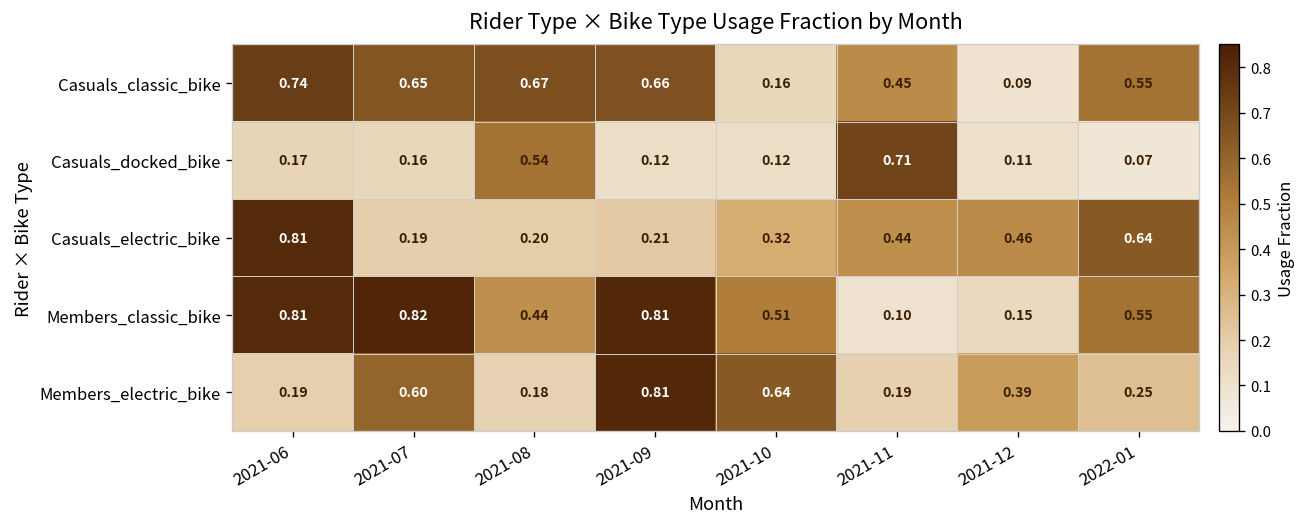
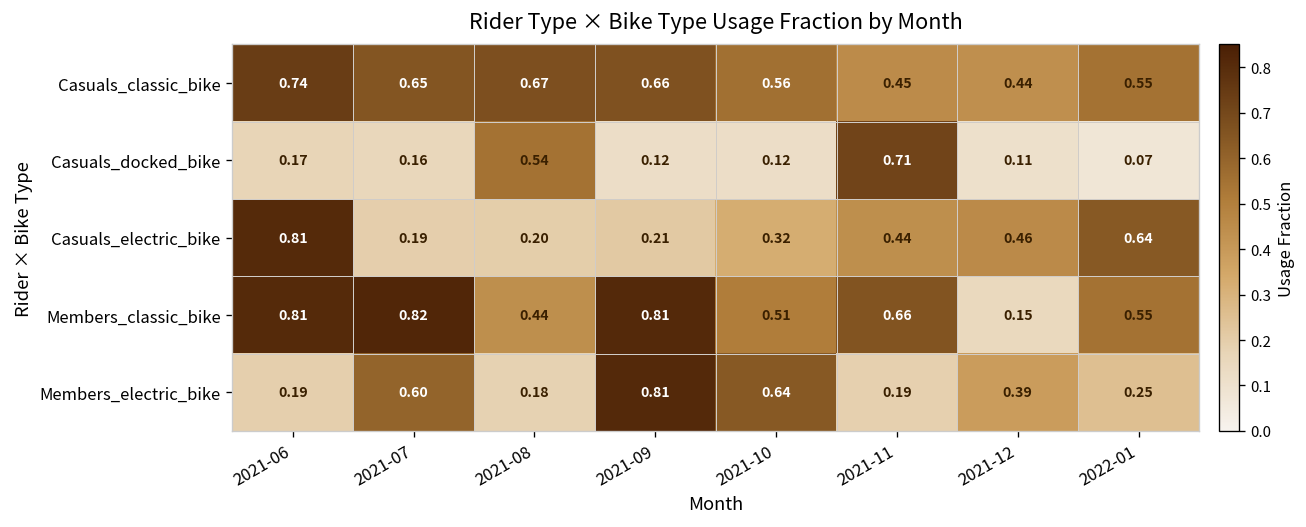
  {
    "Casuals_classic_bike": {
      "2021-06": 0.74,
      "2021-07": 0.65,
      "2021-08": 0.67,
      "2021-09": 0.66,
-     "2021-10": 0.16,
+     "2021-10": 0.56,
      "2021-11": 0.45,
-     "2021-12": 0.09,
+     "2021-12": 0.44,
      "2022-01": 0.55
    },
    "Casuals_docked_bike": {
      "2021-06": 0.17,
      "2021-07": 0.16,
      "2021-08": 0.54,
      "2021-09": 0.12,
      "2021-10": 0.12,
      "2021-11": 0.71,
      "2021-12": 0.11,
      "2022-01": 0.07
    },
    "Casuals_electric_bike": {
      "2021-06": 0.81,
      "2021-07": 0.19,
      "2021-08": 0.20,
      "2021-09": 0.21,
      "2021-10": 0.32,
      "2021-11": 0.44,
      "2021-12": 0.46,
      "2022-01": 0.64
    },
    "Members_classic_bike": {
      "2021-06": 0.81,
      "2021-07": 0.82,
      "2021-08": 0.44,
      "2021-09": 0.81,
      "2021-10": 0.51,
-     "2021-11": 0.10,
+     "2021-11": 0.66,
      "2021-12": 0.15,
      "2022-01": 0.55
    },
    "Members_electric_bike": {
      "2021-06": 0.19,
      "2021-07": 0.60,
      "2021-08": 0.18,
      "2021-09": 0.81,
      "2021-10": 0.64,
      "2021-11": 0.19,
      "2021-12": 0.39,
      "2022-01": 0.25
    }
  }
